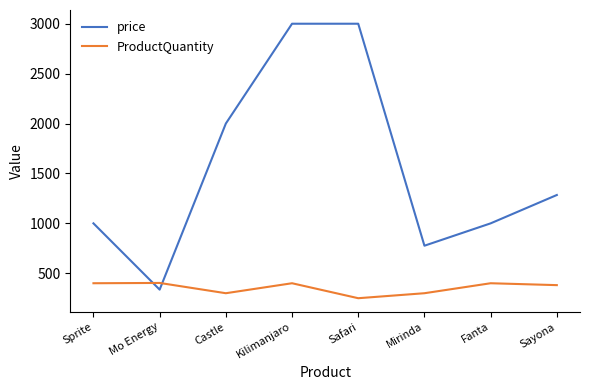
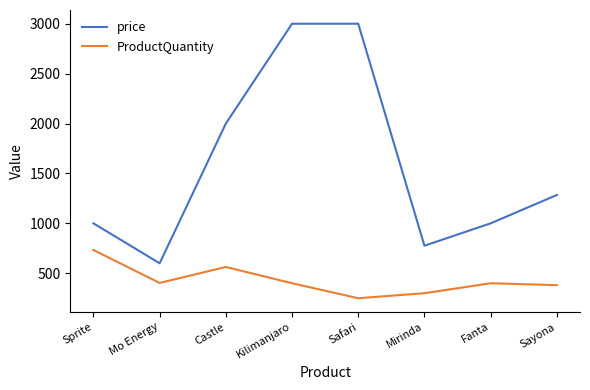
  {
    "price": {
      "Sprite": 1000,
-     "Mo Energy": 300,
+     "Mo Energy": 600,
      "Castle": 2000,
      "Kilimanjaro": 3000,
      "Safari": 3000,
      "Mirinda": 800,
      "Fanta": 1000,
      "Sayona": 1300
    },
    "ProductQuantity": {
-     "Sprite": 400,
+     "Sprite": 700,
      "Mo Energy": 400,
-     "Castle": 300,
+     "Castle": 600,
      "Kilimanjaro": 400,
      "Safari": 300,
      "Mirinda": 300,
      "Fanta": 400,
      "Sayona": 400
    }
  }
